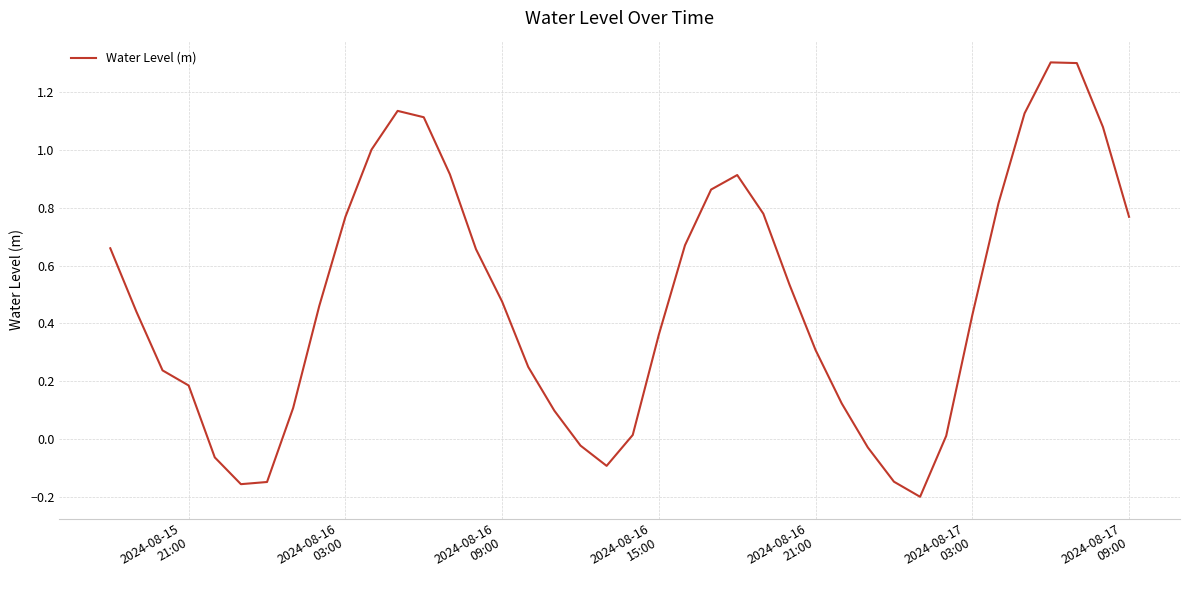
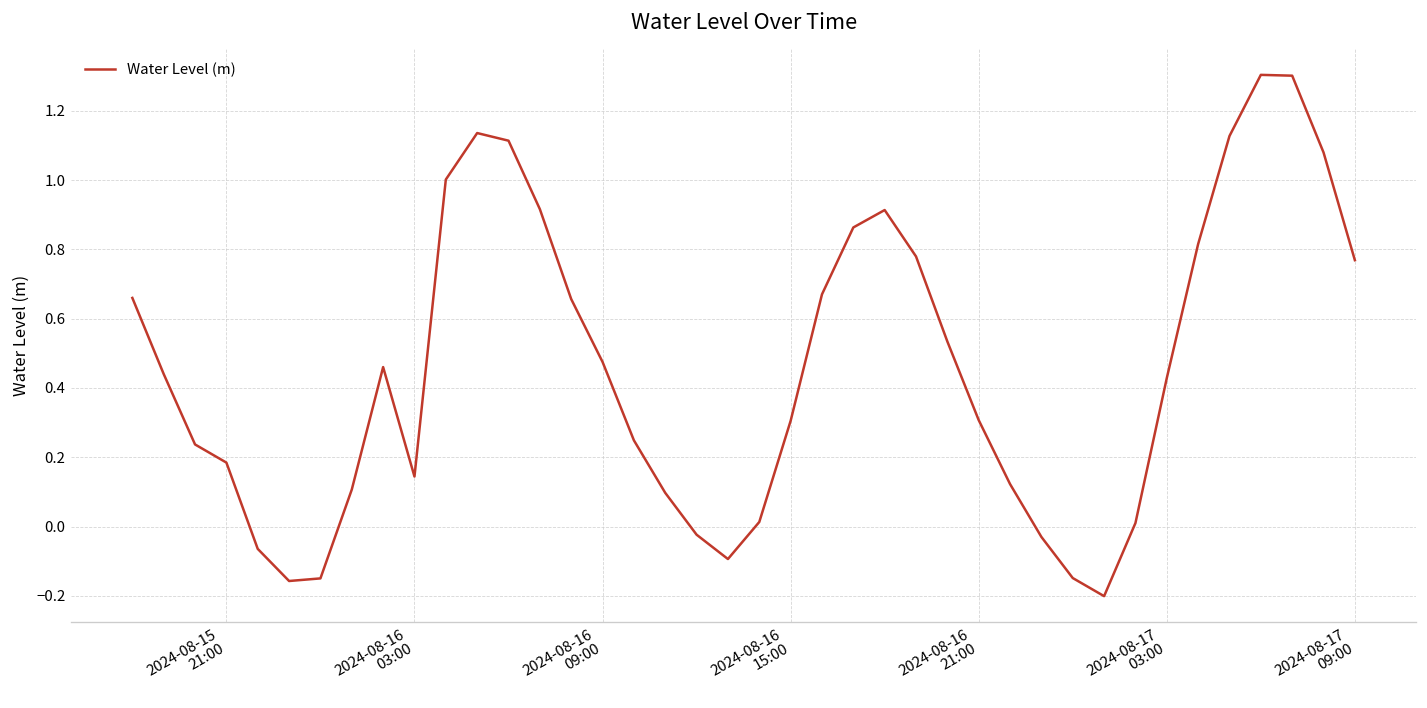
  {
    "2024-08-15 21:00": 0.18,
-   "2024-08-16 03:00": 0.77,
+   "2024-08-16 03:00": 0.14,
    "2024-08-16 09:00": 0.48,
-   "2024-08-16 15:00": 0.36,
+   "2024-08-16 15:00": 0.31,
    "2024-08-16 21:00": 0.31,
    "2024-08-17 03:00": 0.43,
    "2024-08-17 09:00": 0.77
  }
